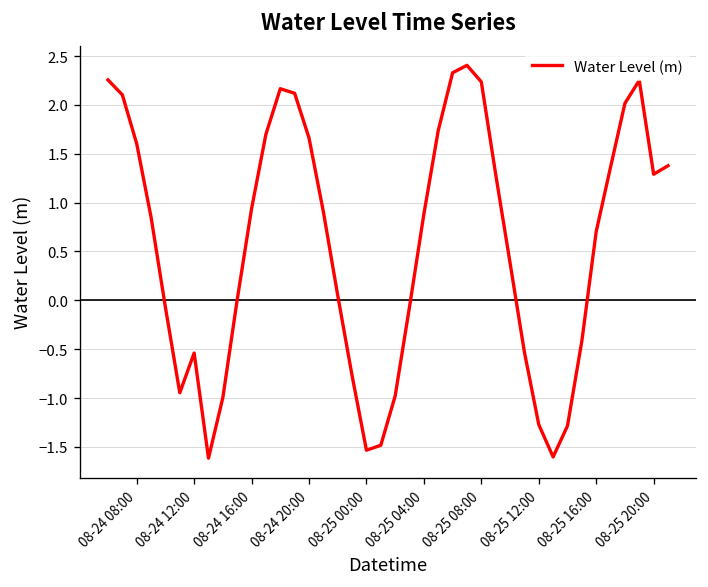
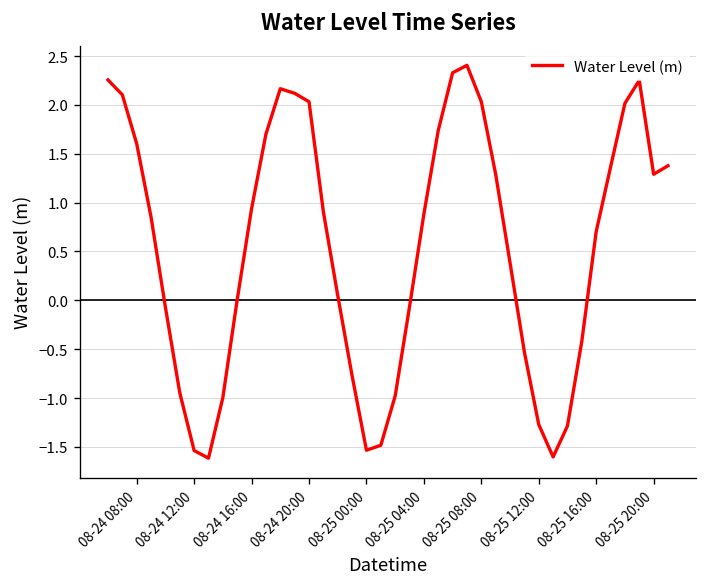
  {
    "08-24 08:00": 1.6,
-   "08-24 12:00": -0.5,
+   "08-24 12:00": -1.5,
    "08-24 16:00": 0.9,
-   "08-24 20:00": 1.7,
+   "08-24 20:00": 2.0,
    "08-25 00:00": -1.5,
    "08-25 04:00": 0.9,
-   "08-25 08:00": 2.2,
+   "08-25 08:00": 2.0,
    "08-25 12:00": -1.3,
    "08-25 16:00": 0.7,
    "08-25 20:00": 1.3
  }
